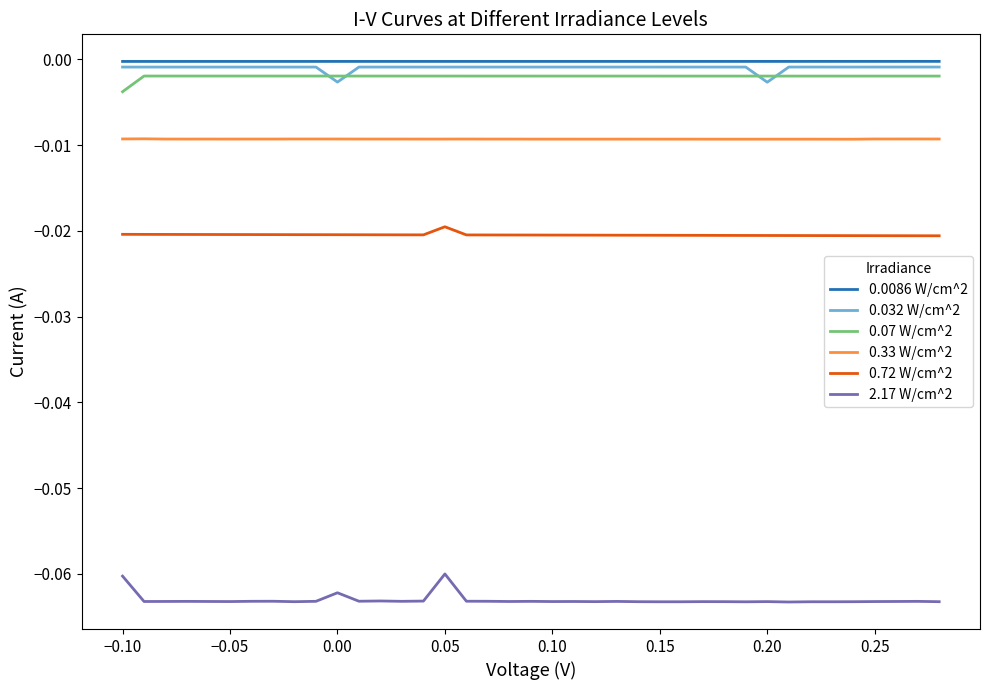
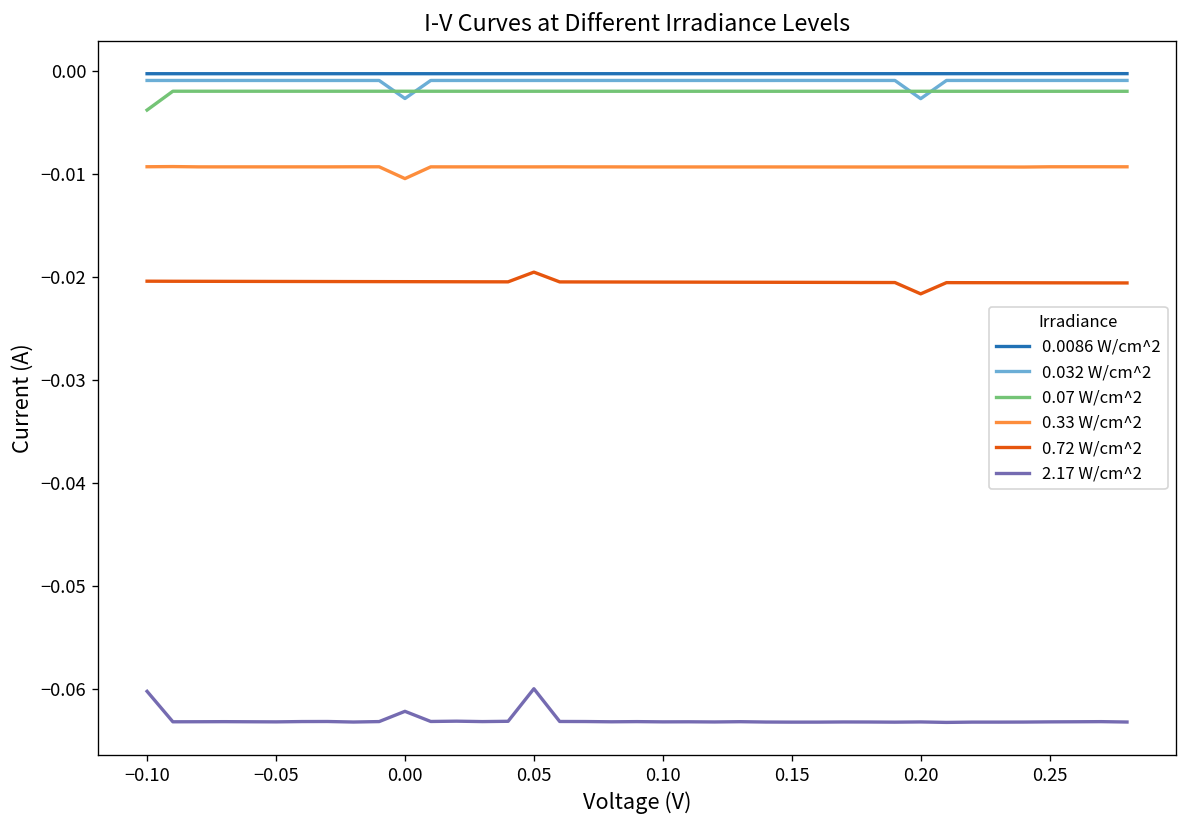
  {
    "0.0086 W/cm^2": {
      "−0.10": 0.000,
      "−0.05": 0.000,
      "0.00": 0.000,
      "0.05": 0.000,
      "0.10": 0.000,
      "0.15": 0.000,
      "0.20": 0.000,
      "0.25": 0.000
    },
    "0.032 W/cm^2": {
      "−0.10": -0.001,
      "−0.05": -0.001,
      "0.00": -0.003,
      "0.05": -0.001,
      "0.10": -0.001,
      "0.15": -0.001,
      "0.20": -0.003,
      "0.25": -0.001
    },
    "0.07 W/cm^2": {
      "−0.10": -0.004,
      "−0.05": -0.002,
      "0.00": -0.002,
      "0.05": -0.002,
      "0.10": -0.002,
      "0.15": -0.002,
      "0.20": -0.002,
      "0.25": -0.002
    },
    "0.33 W/cm^2": {
      "−0.10": -0.009,
      "−0.05": -0.009,
-     "0.00": -0.009,
+     "0.00": -0.010,
      "0.05": -0.009,
      "0.10": -0.009,
      "0.15": -0.009,
      "0.20": -0.009,
      "0.25": -0.009
    },
    "0.72 W/cm^2": {
      "−0.10": -0.020,
      "−0.05": -0.020,
      "0.00": -0.020,
      "0.05": -0.020,
      "0.10": -0.020,
      "0.15": -0.021,
-     "0.20": -0.021,
+     "0.20": -0.022,
      "0.25": -0.021
    },
    "2.17 W/cm^2": {
      "−0.10": -0.060,
      "−0.05": -0.063,
      "0.00": -0.062,
      "0.05": -0.060,
      "0.10": -0.063,
      "0.15": -0.063,
      "0.20": -0.063,
      "0.25": -0.063
    }
  }
